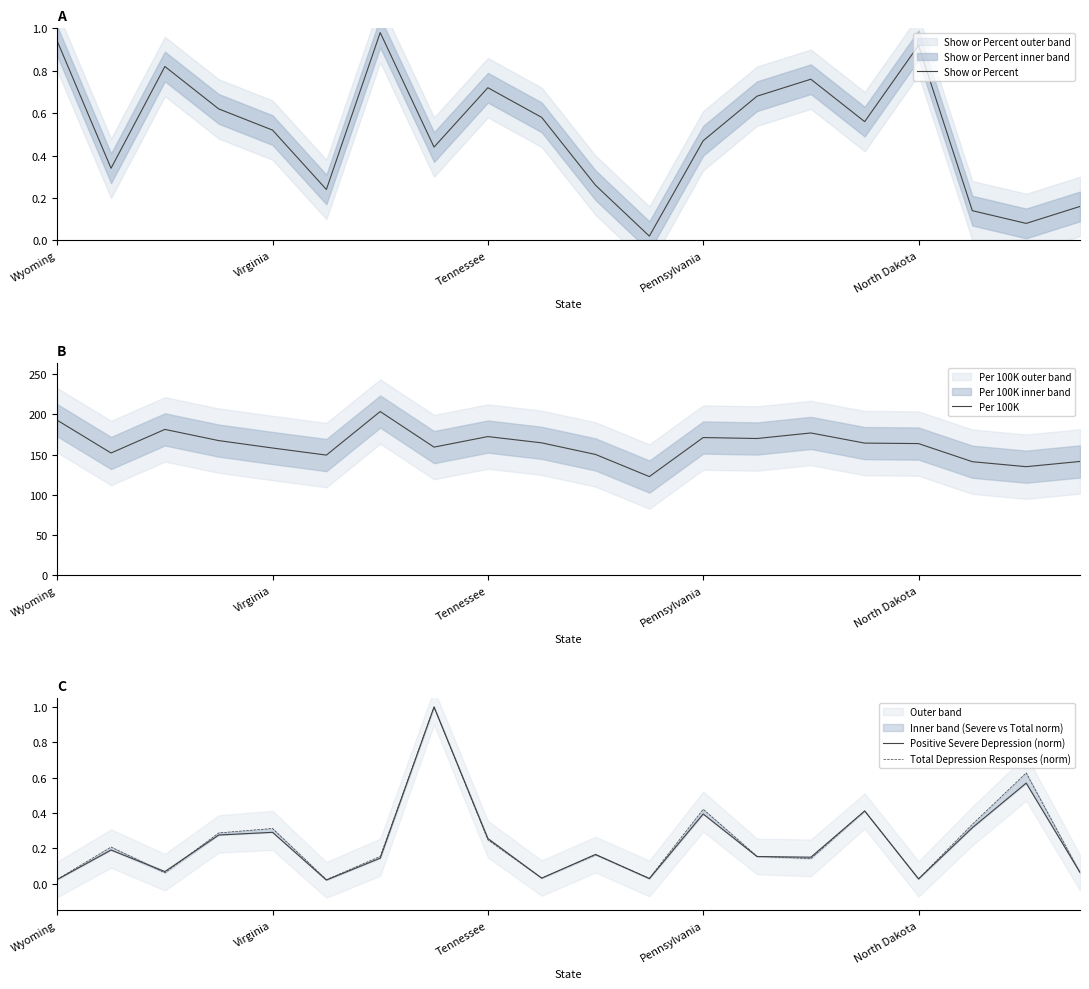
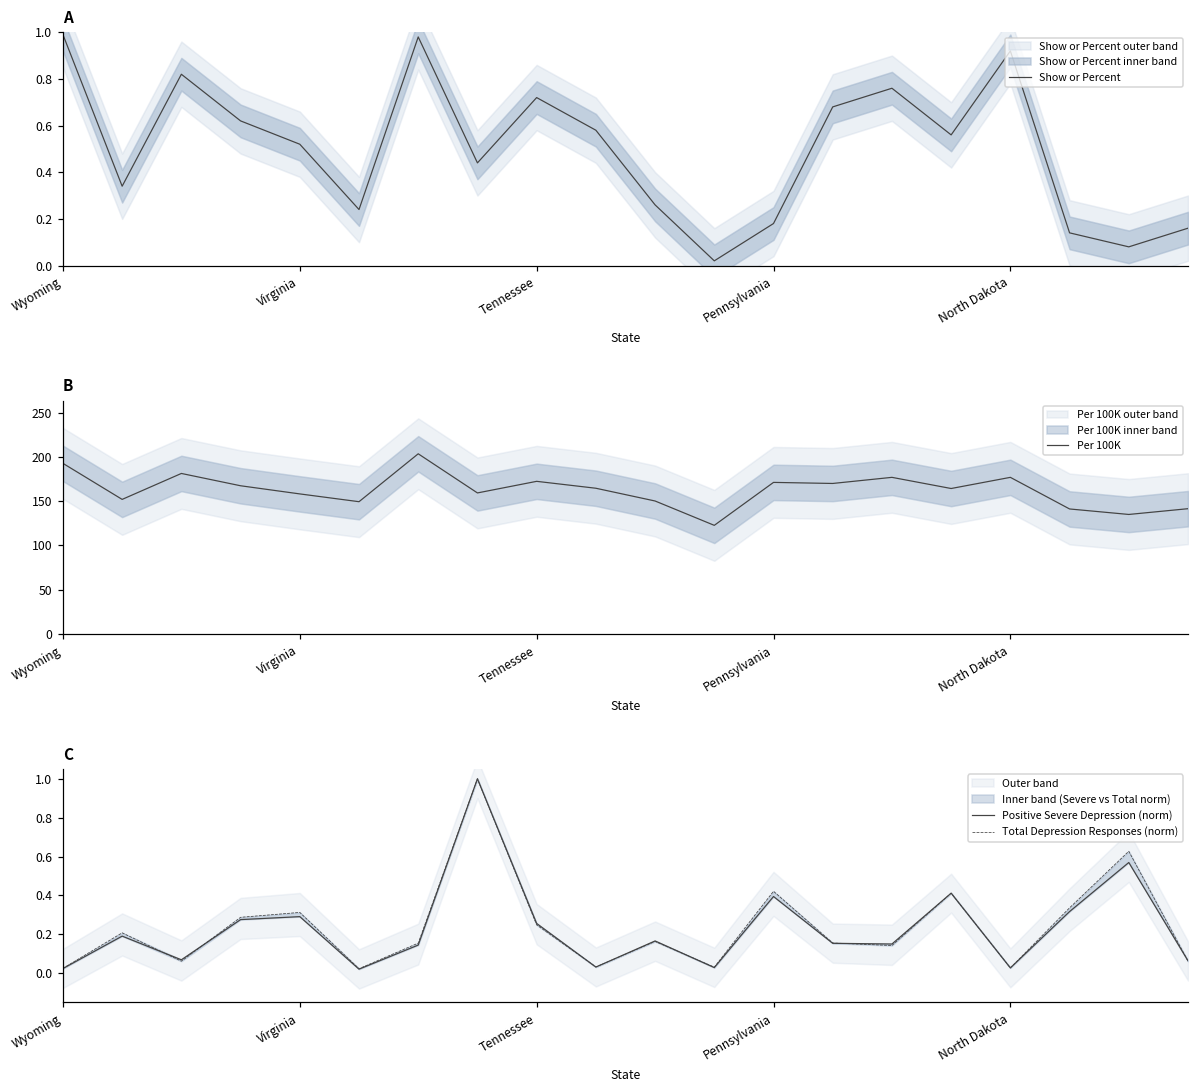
  {
    "A": {
      "Show or Percent": {
-       "Wyoming": 0.94,
+       "Wyoming": 0.99,
        "Virginia": 0.52,
        "Tennessee": 0.72,
-       "Pennsylvania": 0.47
+       "Pennsylvania": 0.18
      }
    },
    "B": {
      "Per 100K": {
        "Wyoming": 190,
        "Virginia": 160,
        "Tennessee": 170,
        "Pennsylvania": 170,
-       "North Dakota": 160
+       "North Dakota": 180
      }
    }
  }
